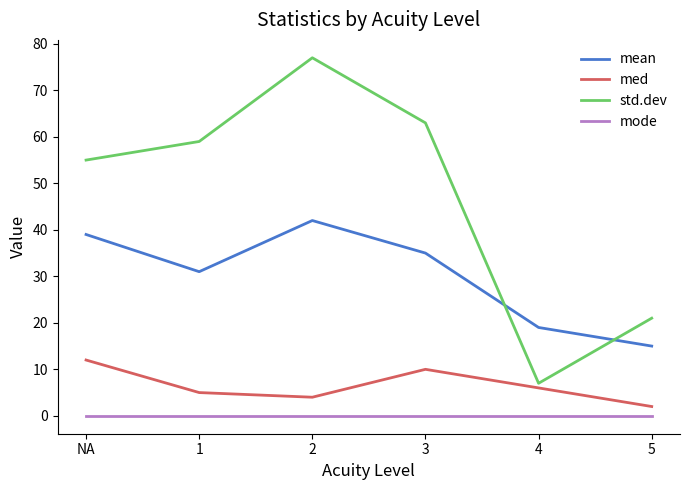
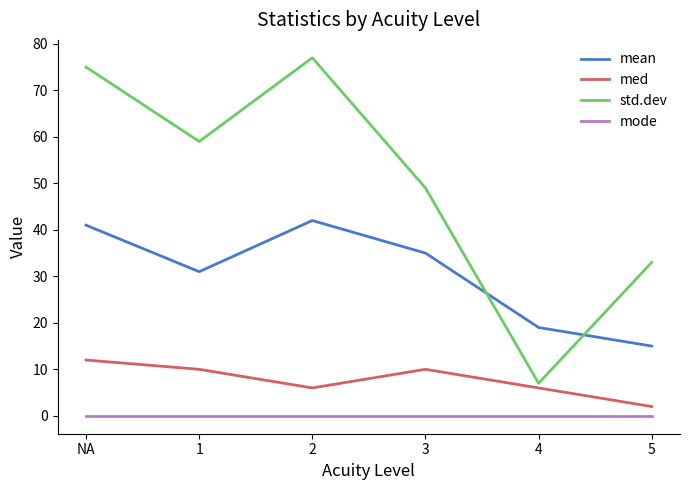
  {
    "mean": {
-     "NA": 39,
+     "NA": 41,
      "1": 31,
      "2": 42,
      "3": 35,
      "4": 19,
      "5": 15
    },
    "med": {
      "NA": 12,
-     "1": 5,
-     "2": 4,
+     "1": 10,
+     "2": 6,
      "3": 10,
      "4": 6,
      "5": 2
    },
    "std.dev": {
-     "NA": 55,
+     "NA": 75,
      "1": 59,
      "2": 77,
-     "3": 63,
+     "3": 49,
      "4": 7,
-     "5": 21
+     "5": 33
    },
    "mode": {
      "NA": 0,
      "1": 0,
      "2": 0,
      "3": 0,
      "4": 0,
      "5": 0
    }
  }
